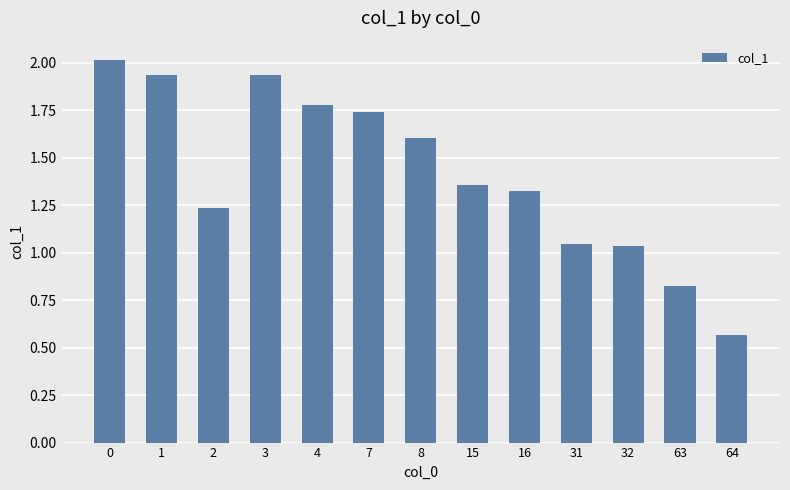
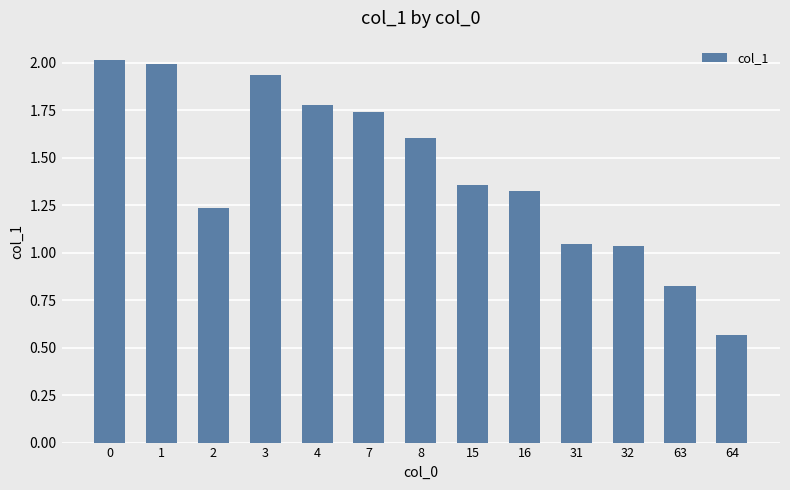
  {
    "0": 2.02,
-   "1": 1.93,
+   "1": 1.99,
    "2": 1.23,
    "3": 1.93,
    "4": 1.78,
    "7": 1.74,
    "8": 1.60,
    "15": 1.36,
    "16": 1.33,
    "31": 1.05,
    "32": 1.04,
    "63": 0.83,
    "64": 0.57
  }
